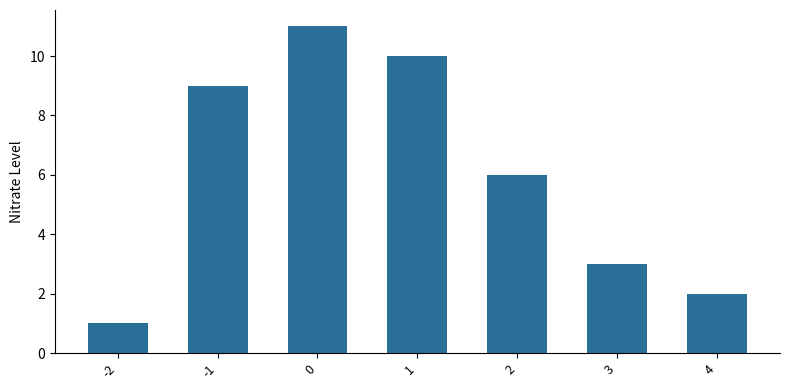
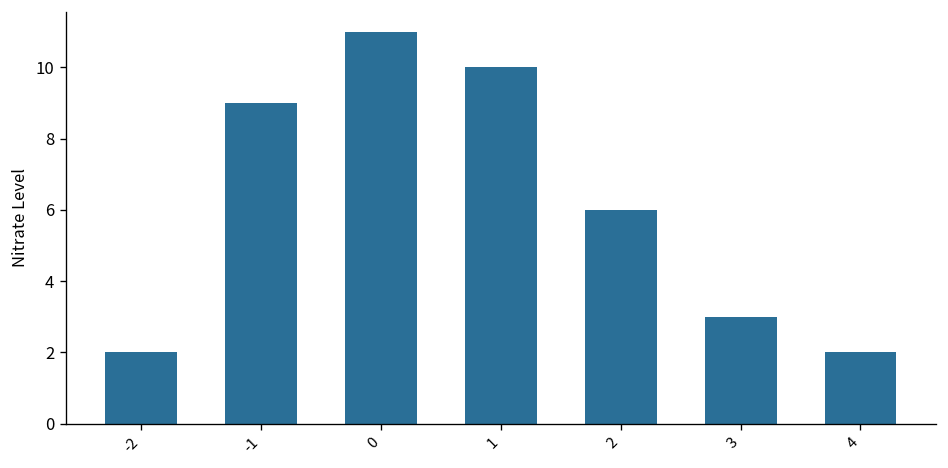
  {
-   "-2": 1,
+   "-2": 2,
    "-1": 9,
    "0": 11,
    "1": 10,
    "2": 6,
    "3": 3,
    "4": 2
  }
